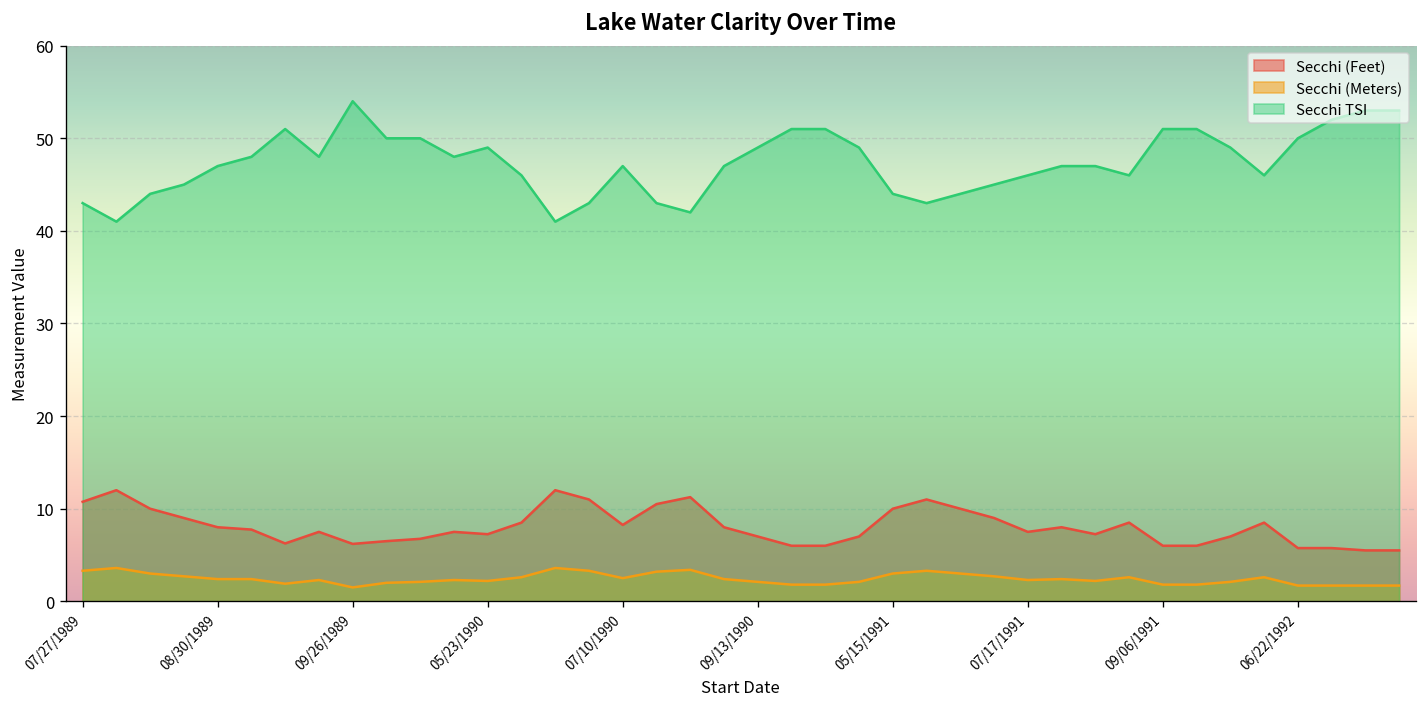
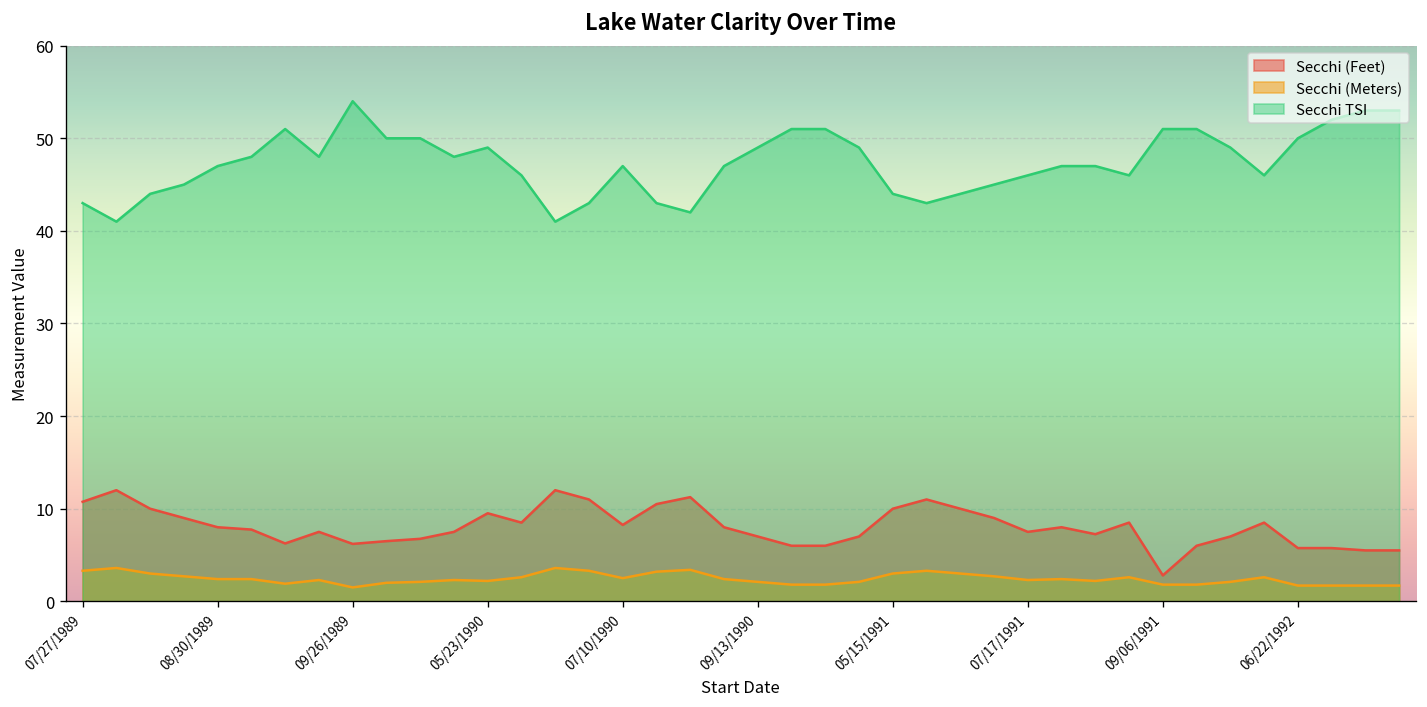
  {
    "Secchi (Feet)": {
      "07/27/1989": 11,
      "08/30/1989": 8,
      "09/26/1989": 6,
-     "05/23/1990": 7,
+     "05/23/1990": 10,
      "07/10/1990": 8,
      "09/13/1990": 7,
      "05/15/1991": 10,
      "07/17/1991": 8,
-     "09/06/1991": 6,
+     "09/06/1991": 3,
      "06/22/1992": 6
    },
    "Secchi (Meters)": {
      "07/27/1989": 3,
      "08/30/1989": 2,
      "09/26/1989": 2,
      "05/23/1990": 2,
      "07/10/1990": 3,
      "09/13/1990": 2,
      "05/15/1991": 3,
      "07/17/1991": 2,
      "09/06/1991": 2,
      "06/22/1992": 2
    },
    "Secchi TSI": {
      "07/27/1989": 43,
      "08/30/1989": 47,
      "09/26/1989": 54,
      "05/23/1990": 49,
      "07/10/1990": 47,
      "09/13/1990": 49,
      "05/15/1991": 44,
      "07/17/1991": 46,
      "09/06/1991": 51,
      "06/22/1992": 50
    }
  }
